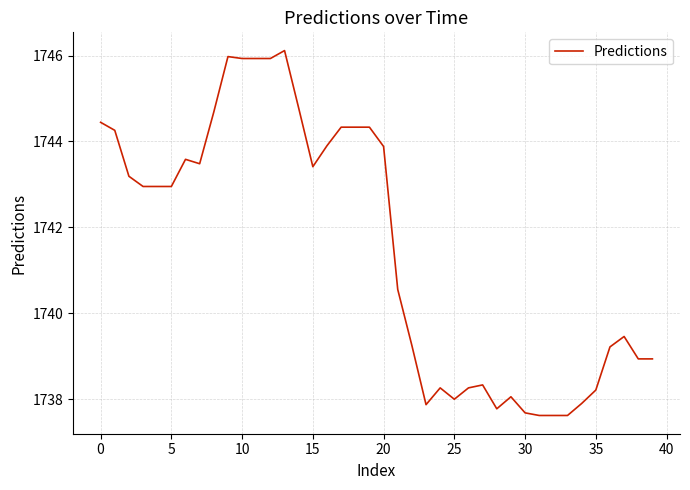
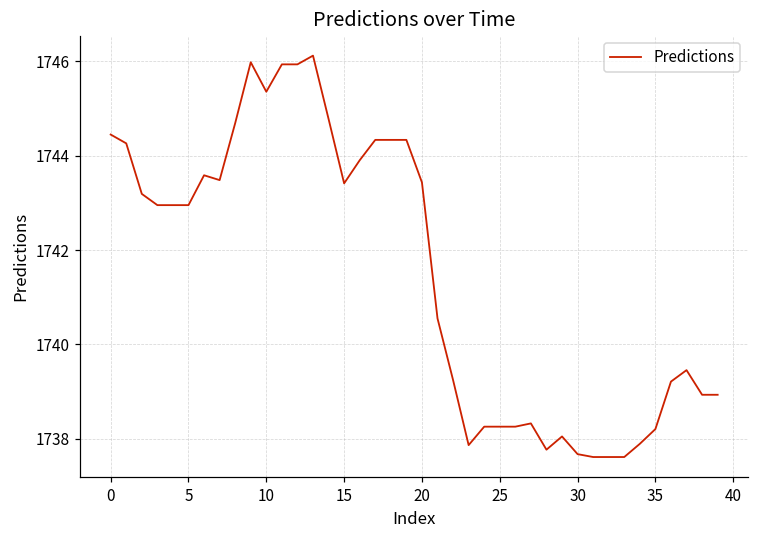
  {
    "0": 1744.4,
    "5": 1743.0,
-   "10": 1745.9,
+   "10": 1745.4,
    "15": 1743.4,
-   "20": 1743.9,
-   "25": 1738.0,
+   "20": 1743.4,
+   "25": 1738.3,
    "30": 1737.7,
    "35": 1738.2
  }
